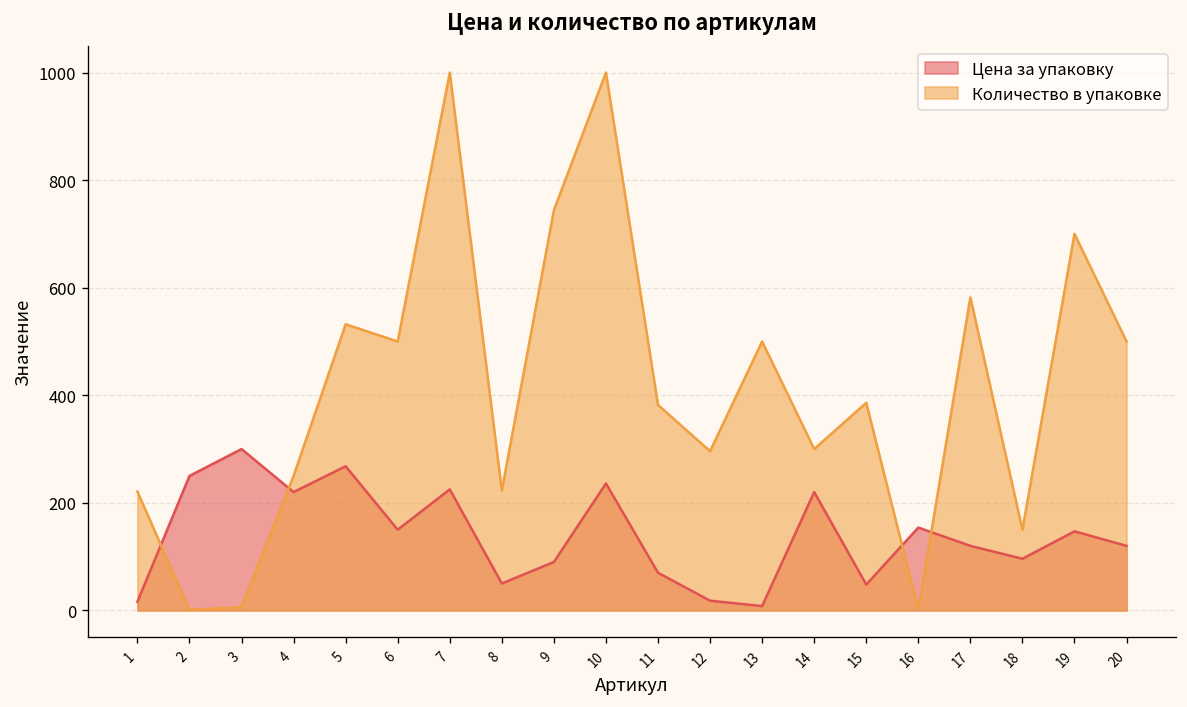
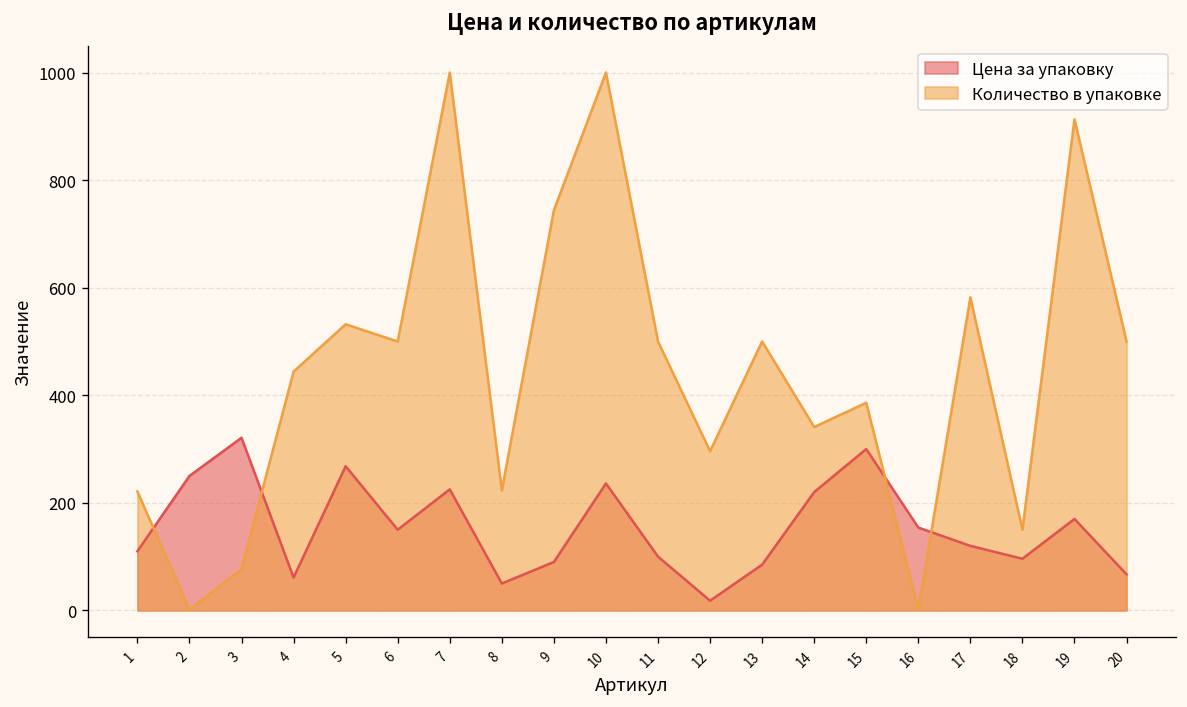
  {
    "Цена за упаковку": {
-     "1": 20,
+     "1": 110,
      "2": 250,
-     "3": 300,
-     "4": 220,
+     "3": 320,
+     "4": 60,
      "5": 270,
      "6": 150,
      "7": 230,
      "8": 50,
      "9": 90,
      "10": 240,
-     "11": 70,
+     "11": 100,
      "12": 20,
-     "13": 10,
+     "13": 90,
      "14": 220,
-     "15": 50,
+     "15": 300,
      "16": 150,
      "17": 120,
      "18": 100,
-     "19": 150,
-     "20": 120
+     "19": 170,
+     "20": 70
    },
    "Количество в упаковке": {
      "1": 220,
      "2": 0,
-     "3": 10,
-     "4": 250,
+     "3": 80,
+     "4": 440,
      "5": 530,
      "6": 500,
      "7": 1000,
      "8": 220,
      "9": 740,
      "10": 1000,
-     "11": 380,
+     "11": 500,
      "12": 300,
      "13": 500,
-     "14": 300,
+     "14": 340,
      "15": 390,
      "16": 0,
      "17": 580,
      "18": 150,
-     "19": 700,
+     "19": 910,
      "20": 500
    }
  }
